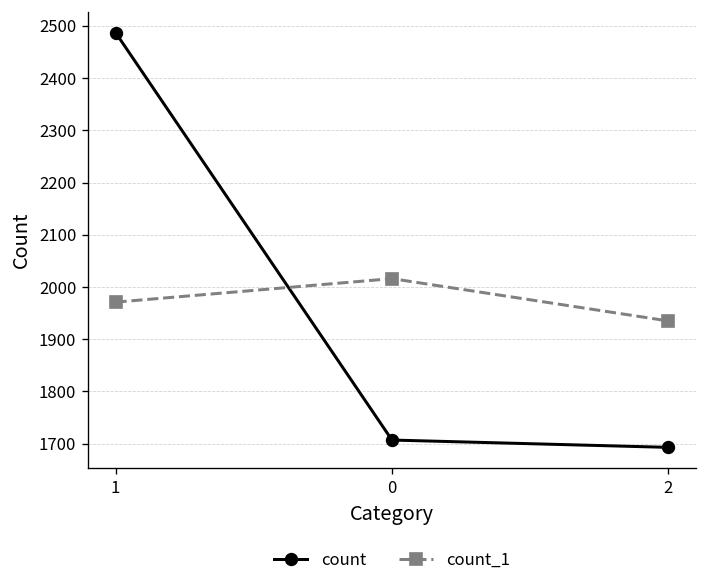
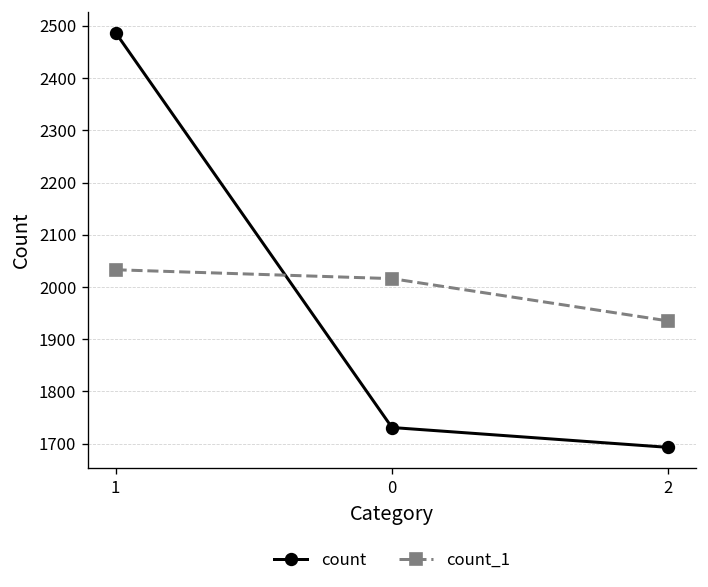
  {
    "count": {
      "1": 2490,
-     "0": 1710,
+     "0": 1730,
      "2": 1690
    },
    "count_1": {
-     "1": 1970,
+     "1": 2030,
      "0": 2020,
      "2": 1940
    }
  }
